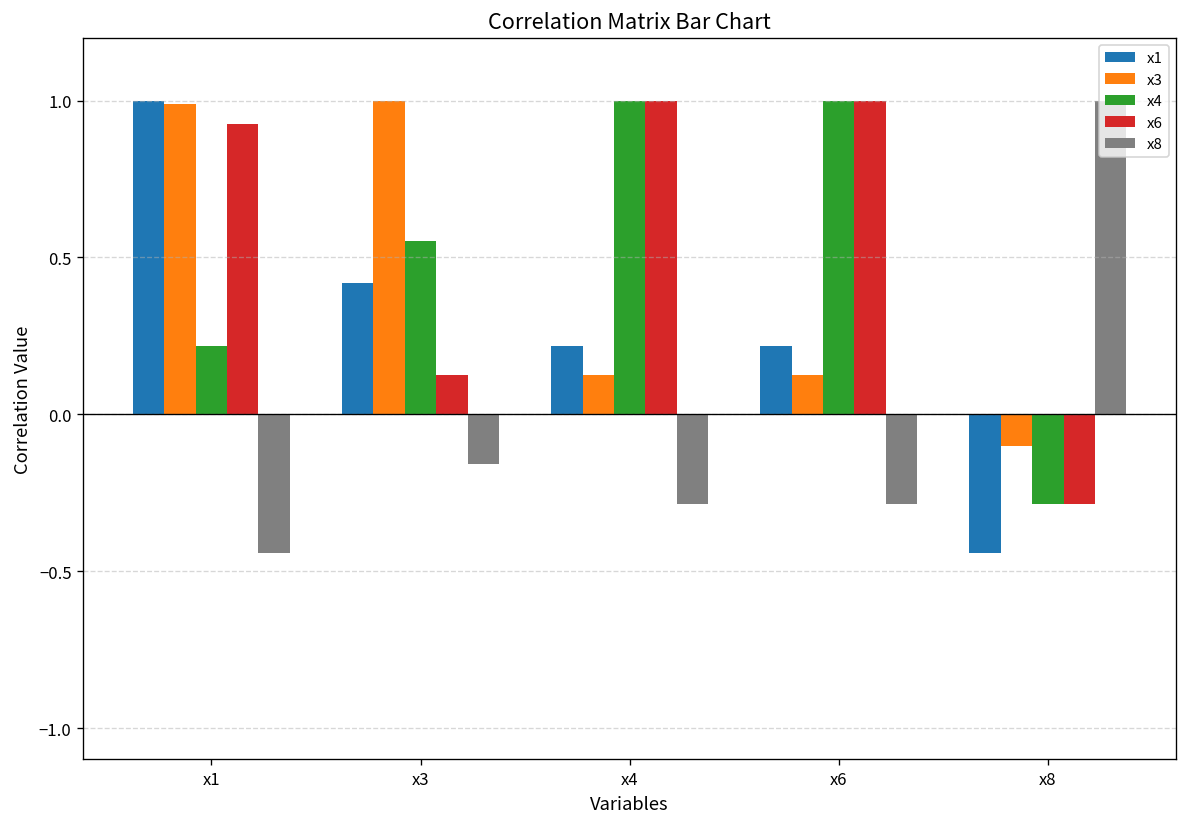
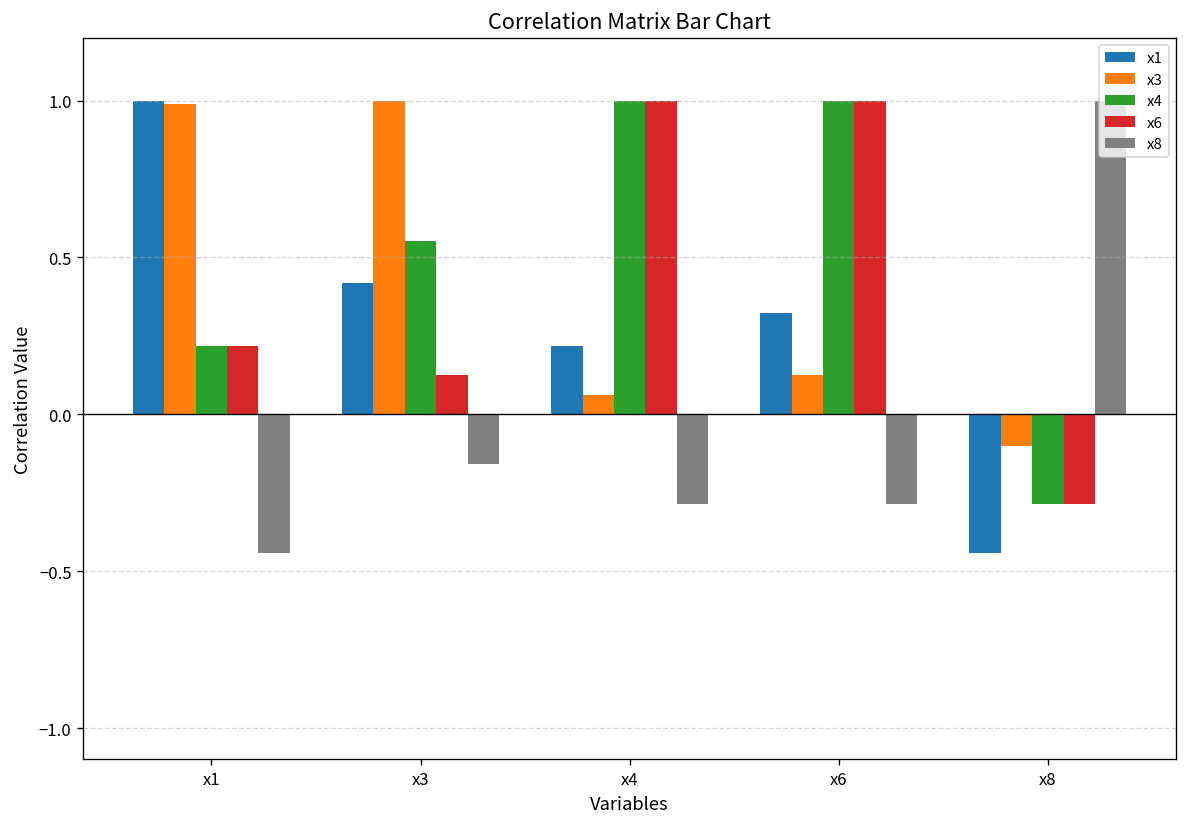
  {
    "x1": {
      "x1": 1.00,
      "x3": 0.42,
      "x4": 0.22,
-     "x6": 0.22,
+     "x6": 0.32,
      "x8": -0.44
    },
    "x3": {
      "x1": 0.99,
      "x3": 1.00,
-     "x4": 0.13,
+     "x4": 0.06,
      "x6": 0.13,
      "x8": -0.10
    },
    "x4": {
      "x1": 0.22,
      "x3": 0.55,
      "x4": 1.00,
      "x6": 1.00,
      "x8": -0.29
    },
    "x6": {
-     "x1": 0.93,
+     "x1": 0.22,
      "x3": 0.13,
      "x4": 1.00,
      "x6": 1.00,
      "x8": -0.29
    },
    "x8": {
      "x1": -0.44,
      "x3": -0.16,
      "x4": -0.29,
      "x6": -0.29
    }
  }
